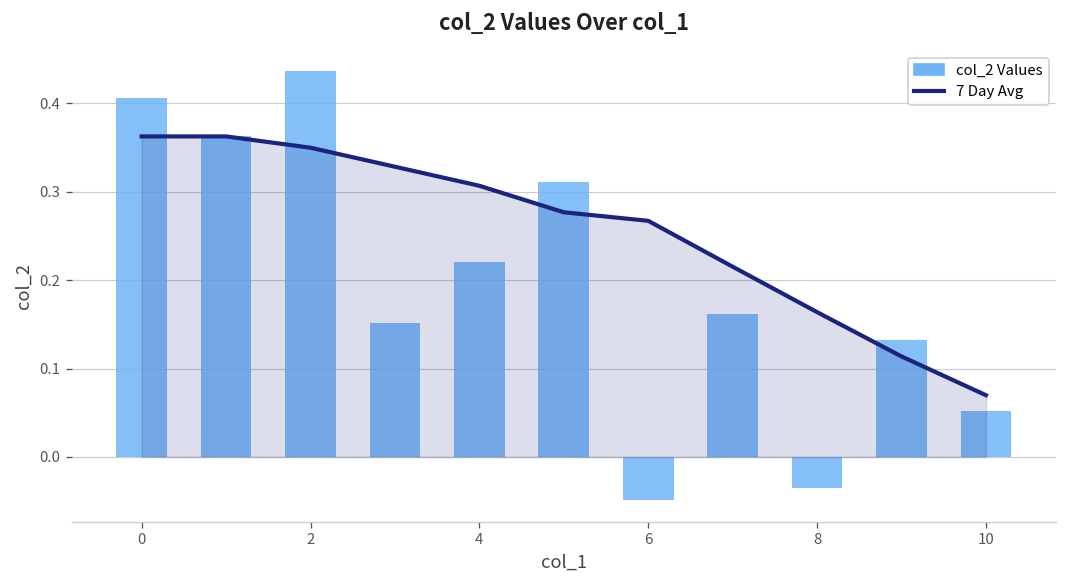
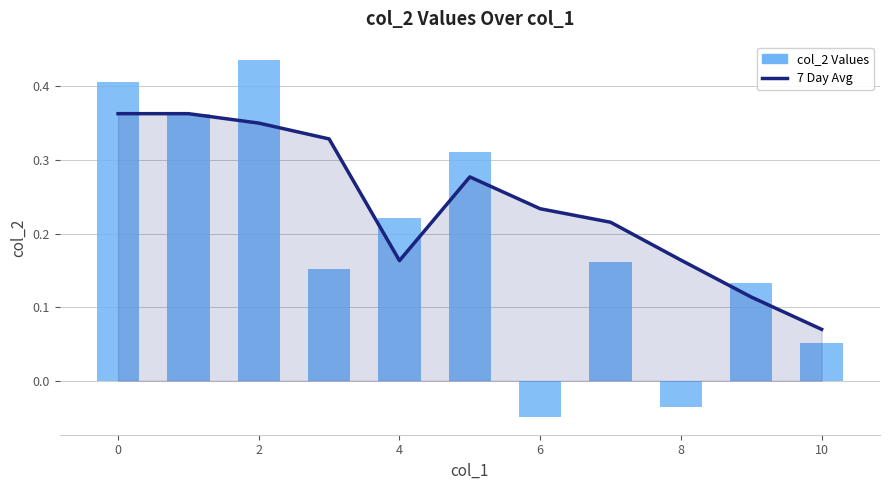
  {
    "7 Day Avg": {
      "0": 0.36,
      "2": 0.35,
-     "4": 0.31,
-     "6": 0.27,
+     "4": 0.16,
+     "6": 0.23,
      "8": 0.16,
      "10": 0.07
    },
    "col_2 Values": {
      "0": 0.41,
      "2": 0.44,
      "4": 0.22,
      "6": -0.05,
      "8": -0.04,
      "10": 0.05
    }
  }
